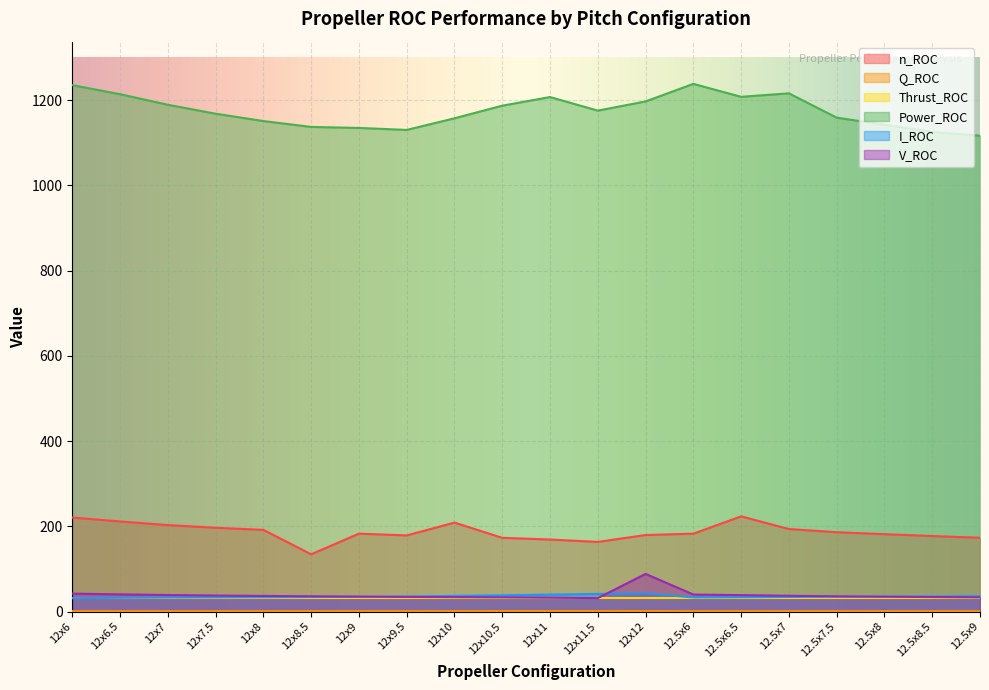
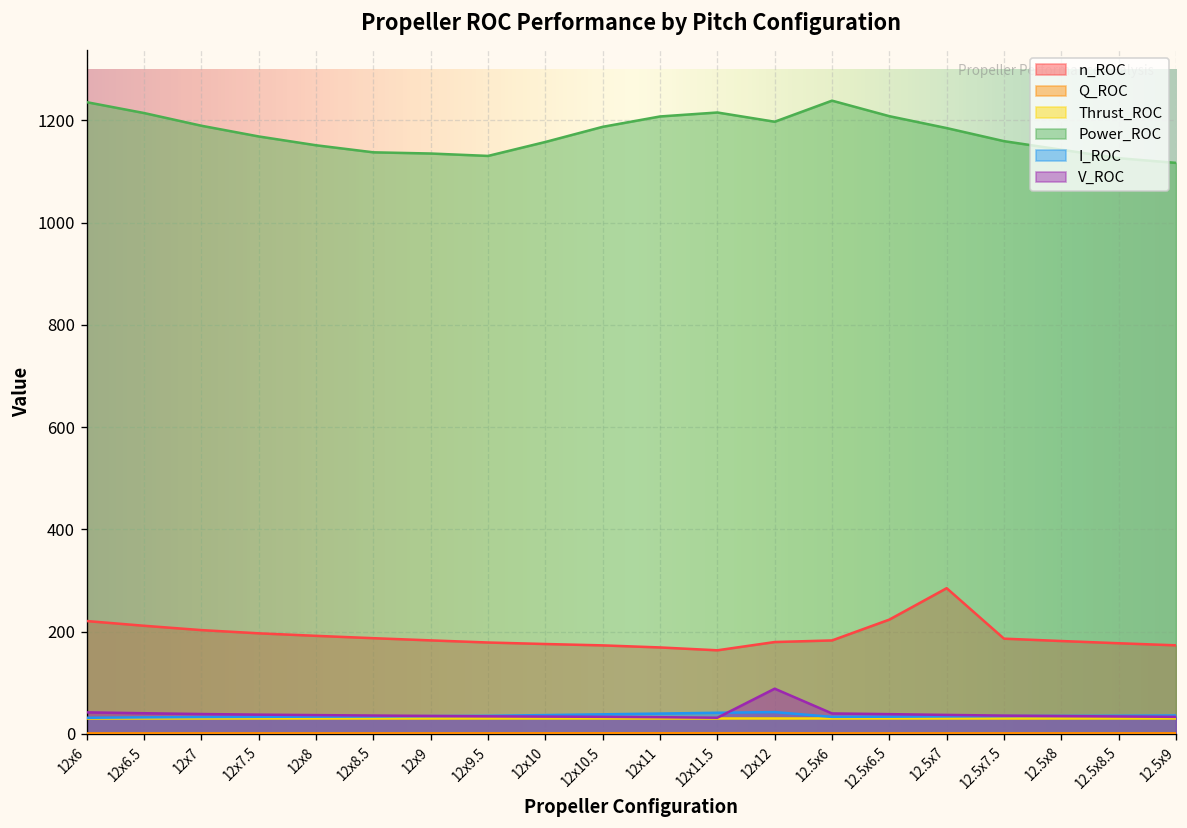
  {
    "n_ROC": {
      "12x6": 220,
      "12x6.5": 210,
      "12x7": 200,
      "12x7.5": 200,
      "12x8": 190,
-     "12x8.5": 130,
+     "12x8.5": 190,
      "12x9": 180,
      "12x9.5": 180,
-     "12x10": 210,
+     "12x10": 180,
      "12x10.5": 170,
      "12x11": 170,
      "12x11.5": 160,
      "12x12": 180,
      "12.5x6": 180,
      "12.5x6.5": 220,
-     "12.5x7": 190,
+     "12.5x7": 280,
      "12.5x7.5": 190,
      "12.5x8": 180,
      "12.5x8.5": 180,
      "12.5x9": 170
    },
    "Power_ROC": {
      "12x6": 1240,
      "12x6.5": 1210,
      "12x7": 1190,
      "12x7.5": 1170,
      "12x8": 1150,
      "12x8.5": 1140,
      "12x9": 1130,
      "12x9.5": 1130,
      "12x10": 1160,
      "12x10.5": 1190,
      "12x11": 1210,
-     "12x11.5": 1180,
+     "12x11.5": 1220,
      "12x12": 1200,
      "12.5x6": 1240,
      "12.5x6.5": 1210,
-     "12.5x7": 1220,
+     "12.5x7": 1180,
      "12.5x7.5": 1160,
      "12.5x9": 1120
    },
    "I_ROC": {
      "12x11": 40,
      "12x11.5": 40,
      "12x12": 40
    },
    "V_ROC": {
      "12x6": 40,
      "12x6.5": 40,
      "12x12": 90,
      "12.5x6": 40
    }
  }
